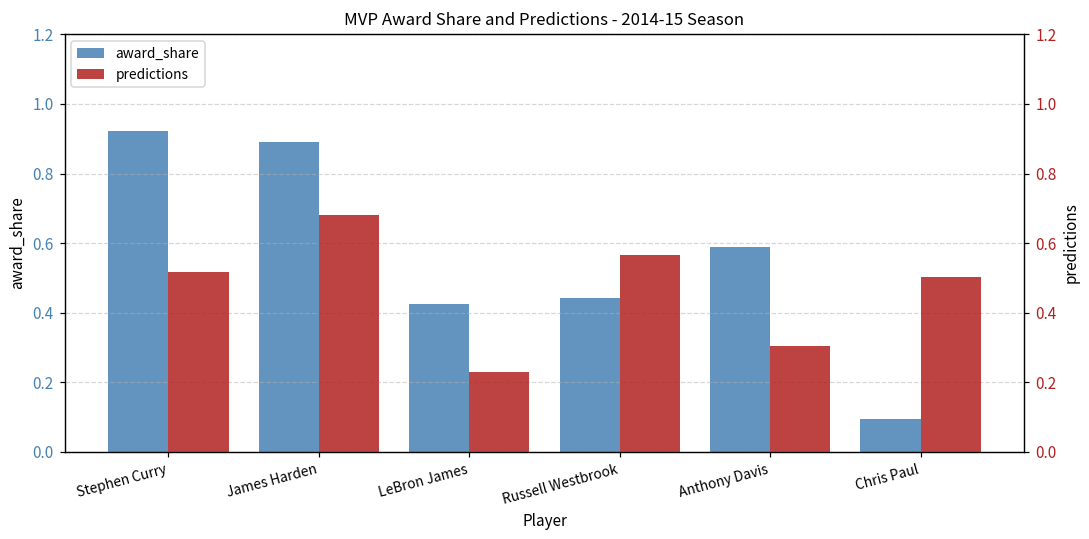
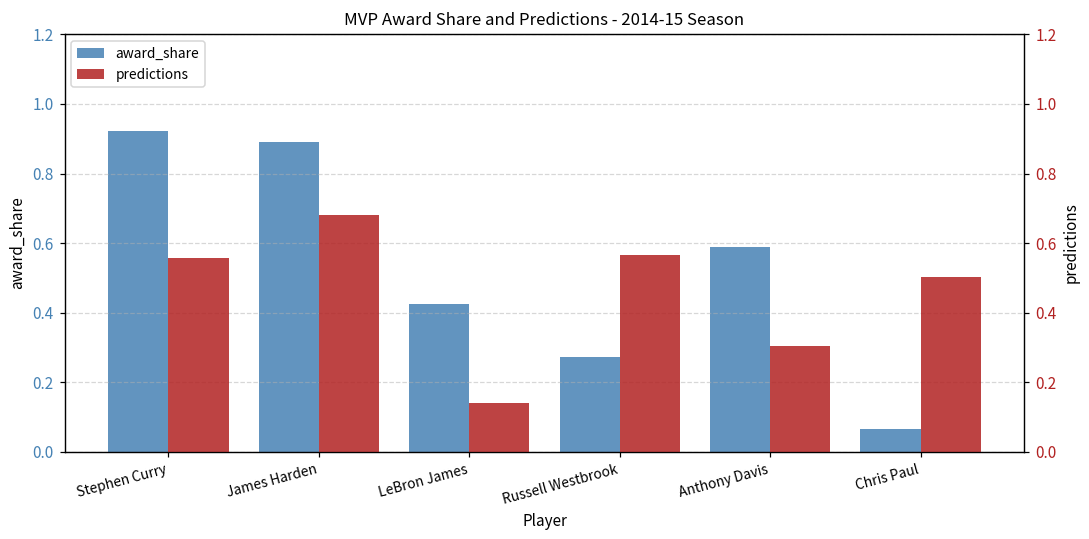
  {
    "award_share": {
      "Stephen Curry": 0.92,
      "James Harden": 0.89,
      "LeBron James": 0.43,
-     "Russell Westbrook": 0.44,
+     "Russell Westbrook": 0.27,
      "Anthony Davis": 0.59,
-     "Chris Paul": 0.10
+     "Chris Paul": 0.06
    },
    "predictions": {
-     "Stephen Curry": 0.52,
+     "Stephen Curry": 0.56,
      "James Harden": 0.68,
-     "LeBron James": 0.23,
+     "LeBron James": 0.14,
      "Russell Westbrook": 0.57,
      "Anthony Davis": 0.30,
      "Chris Paul": 0.50
    }
  }
